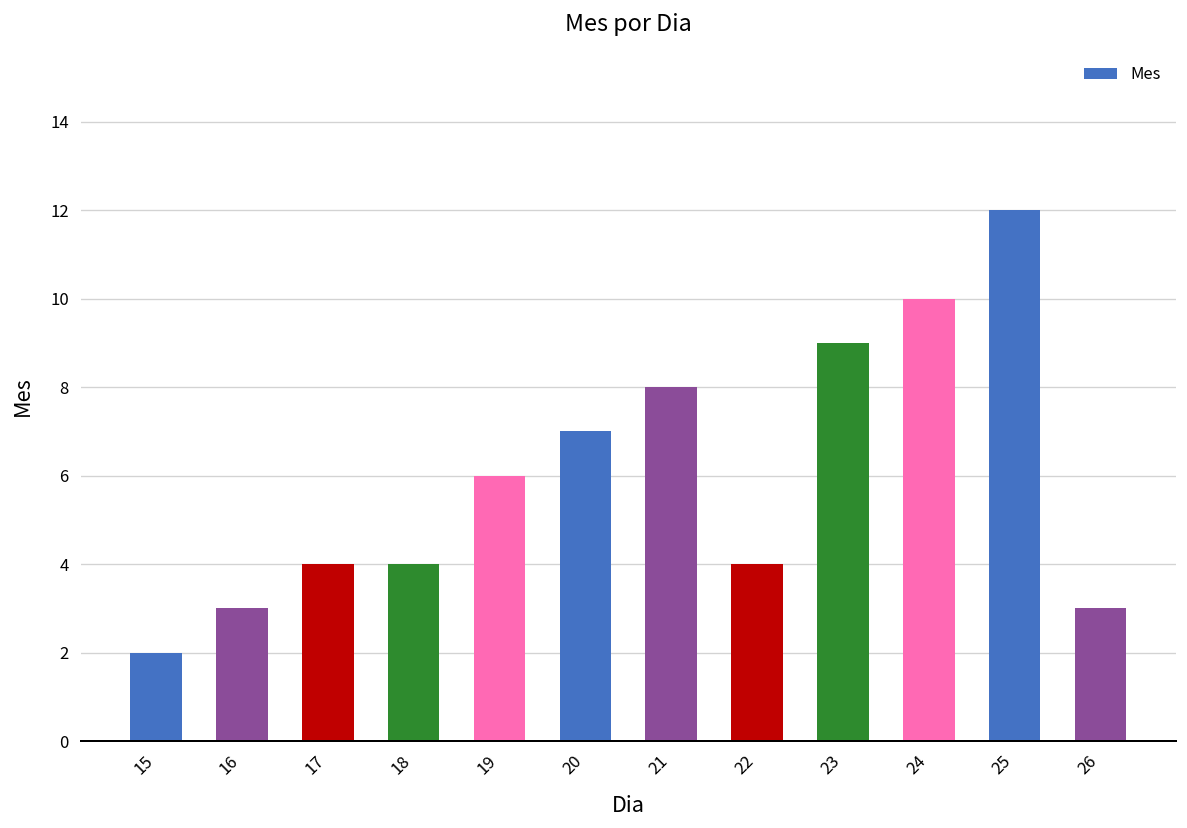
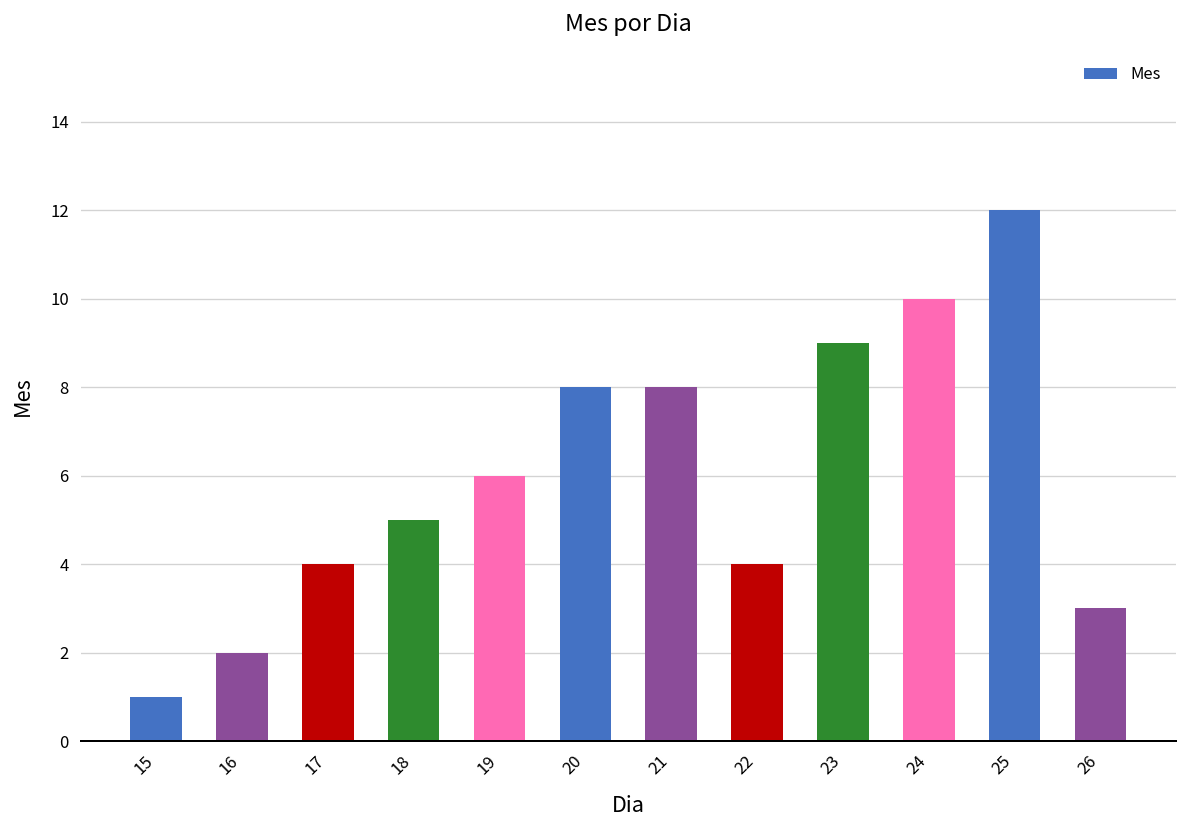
  {
-   "15": 2,
-   "16": 3,
+   "15": 1,
+   "16": 2,
    "17": 4,
-   "18": 4,
+   "18": 5,
    "19": 6,
-   "20": 7,
+   "20": 8,
    "21": 8,
    "22": 4,
    "23": 9,
    "24": 10,
    "25": 12,
    "26": 3
  }
